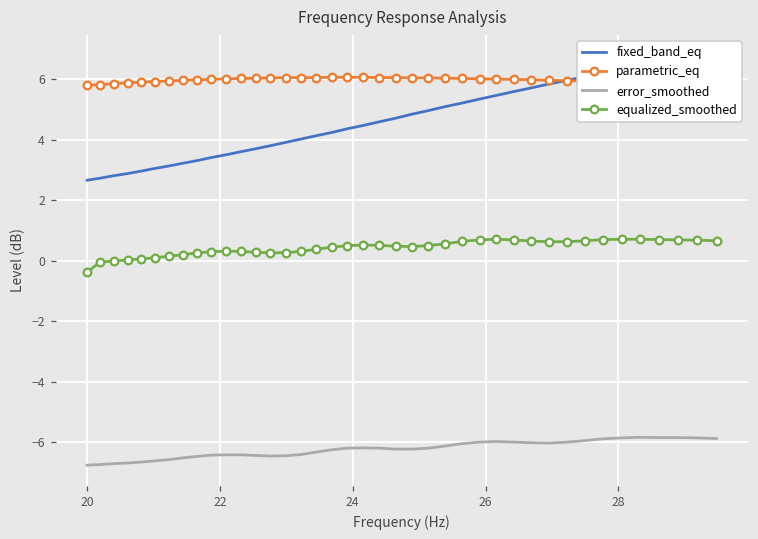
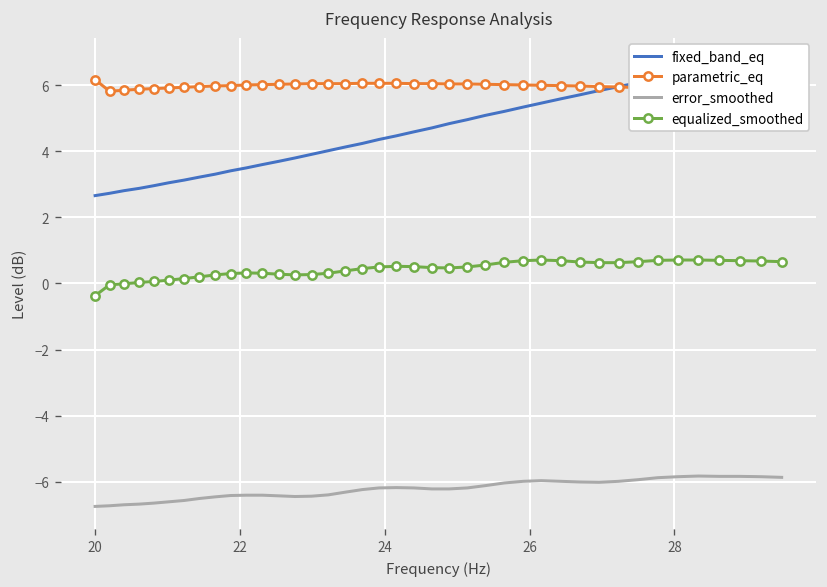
  {
    "fixed_band_eq": {
      "20": 2.7
    },
    "parametric_eq": {
-     "20": 5.8
+     "20": 6.2
    },
    "error_smoothed": {
      "20": -6.8
    },
    "equalized_smoothed": {
      "20": -0.4
    }
  }
